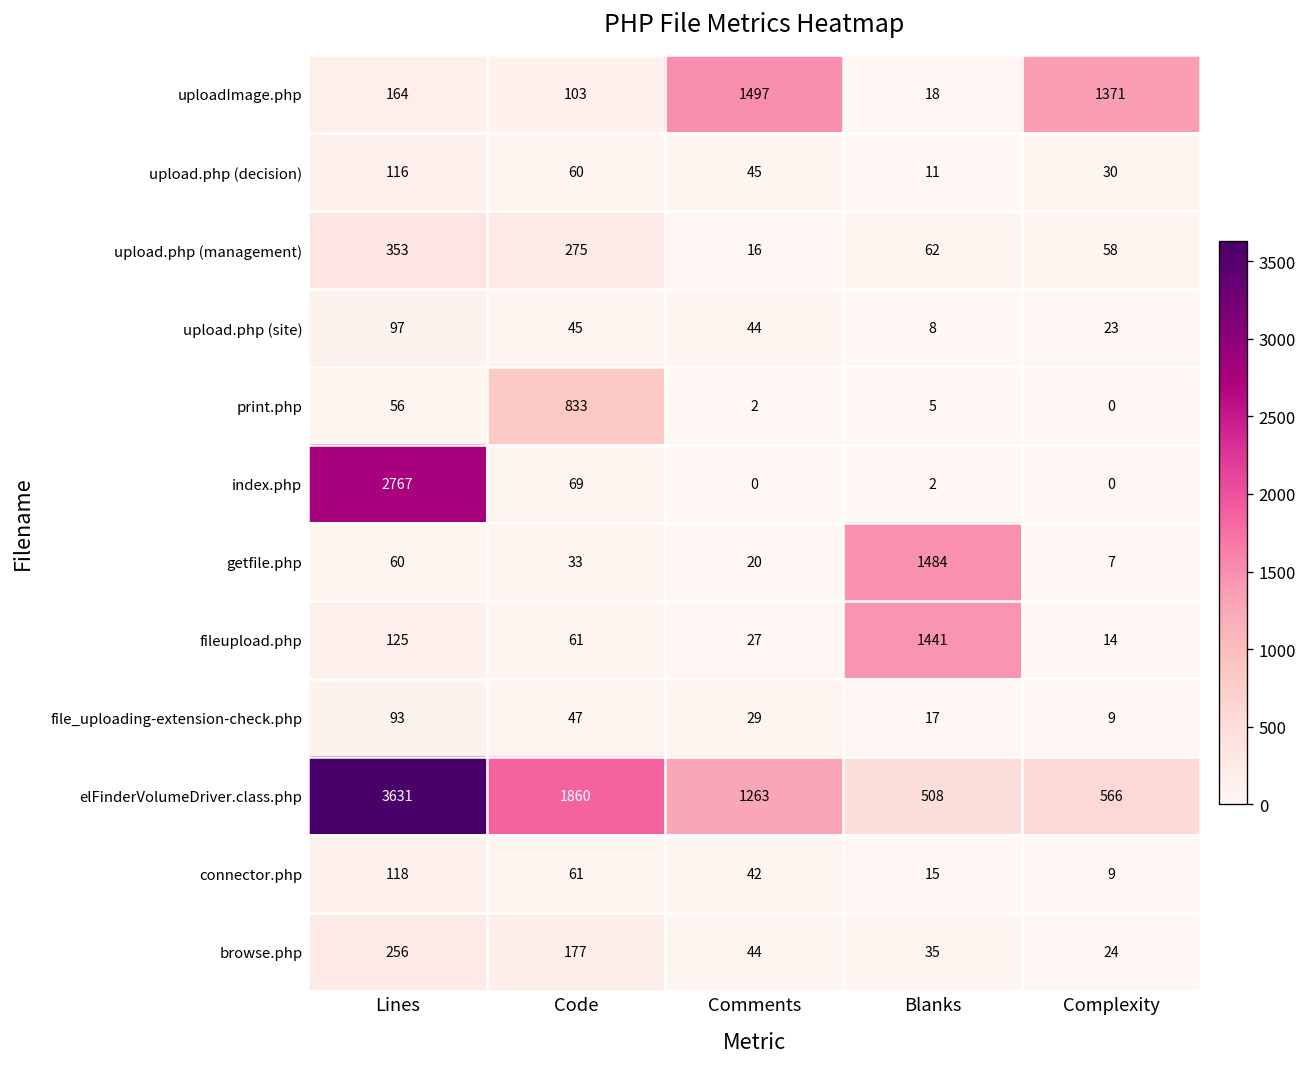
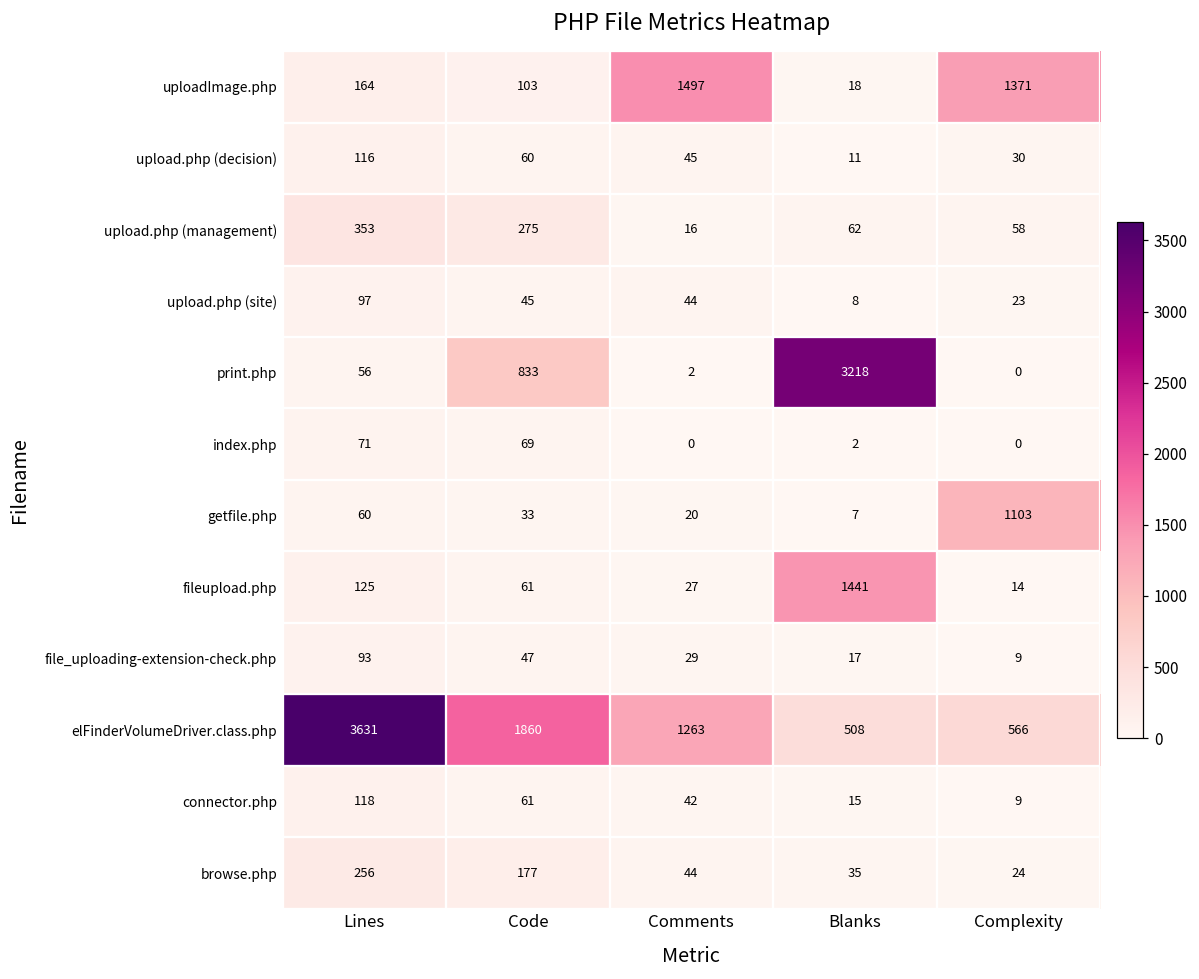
  {
    "uploadImage.php": {
      "Lines": 164,
      "Code": 103,
      "Comments": 1497,
      "Blanks": 18,
      "Complexity": 1371
    },
    "upload.php (decision)": {
      "Lines": 116,
      "Code": 60,
      "Comments": 45,
      "Blanks": 11,
      "Complexity": 30
    },
    "upload.php (management)": {
      "Lines": 353,
      "Code": 275,
      "Comments": 16,
      "Blanks": 62,
      "Complexity": 58
    },
    "upload.php (site)": {
      "Lines": 97,
      "Code": 45,
      "Comments": 44,
      "Blanks": 8,
      "Complexity": 23
    },
    "print.php": {
      "Lines": 56,
      "Code": 833,
      "Comments": 2,
-     "Blanks": 5,
+     "Blanks": 3218,
      "Complexity": 0
    },
    "index.php": {
-     "Lines": 2767,
+     "Lines": 71,
      "Code": 69,
      "Comments": 0,
      "Blanks": 2,
      "Complexity": 0
    },
    "getfile.php": {
      "Lines": 60,
      "Code": 33,
      "Comments": 20,
-     "Blanks": 1484,
-     "Complexity": 7
+     "Blanks": 7,
+     "Complexity": 1103
    },
    "fileupload.php": {
      "Lines": 125,
      "Code": 61,
      "Comments": 27,
      "Blanks": 1441,
      "Complexity": 14
    },
    "file_uploading-extension-check.php": {
      "Lines": 93,
      "Code": 47,
      "Comments": 29,
      "Blanks": 17,
      "Complexity": 9
    },
    "elFinderVolumeDriver.class.php": {
      "Lines": 3631,
      "Code": 1860,
      "Comments": 1263,
      "Blanks": 508,
      "Complexity": 566
    },
    "connector.php": {
      "Lines": 118,
      "Code": 61,
      "Comments": 42,
      "Blanks": 15,
      "Complexity": 9
    },
    "browse.php": {
      "Lines": 256,
      "Code": 177,
      "Comments": 44,
      "Blanks": 35,
      "Complexity": 24
    }
  }
